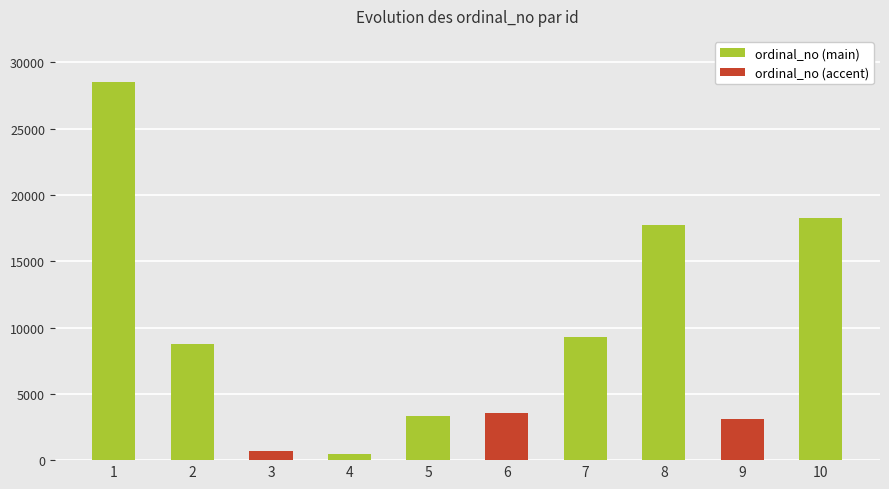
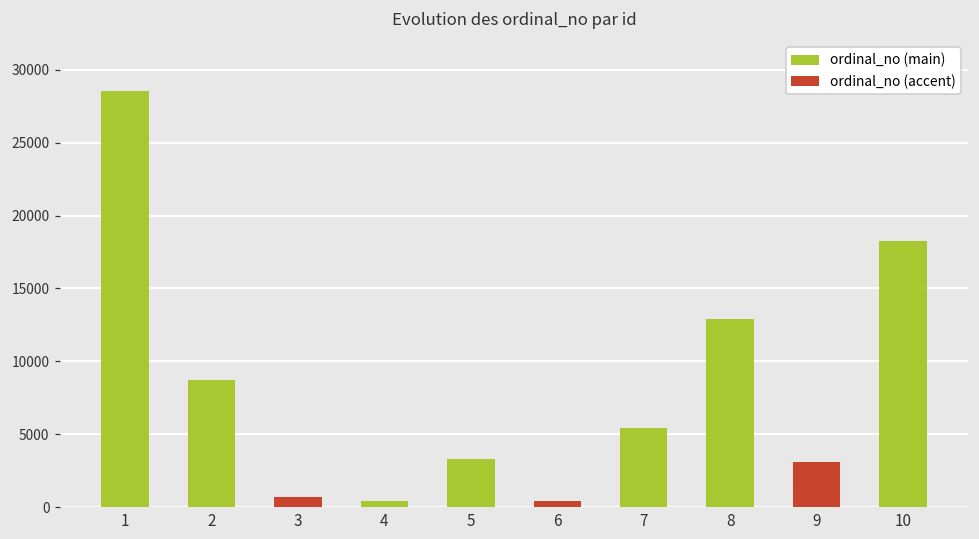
  {
    "1": 28600,
    "2": 8800,
    "3": 700,
    "4": 400,
    "5": 3300,
-   "6": 3600,
-   "7": 9300,
-   "8": 17700,
+   "6": 400,
+   "7": 5400,
+   "8": 12900,
    "9": 3100,
    "10": 18300
  }
